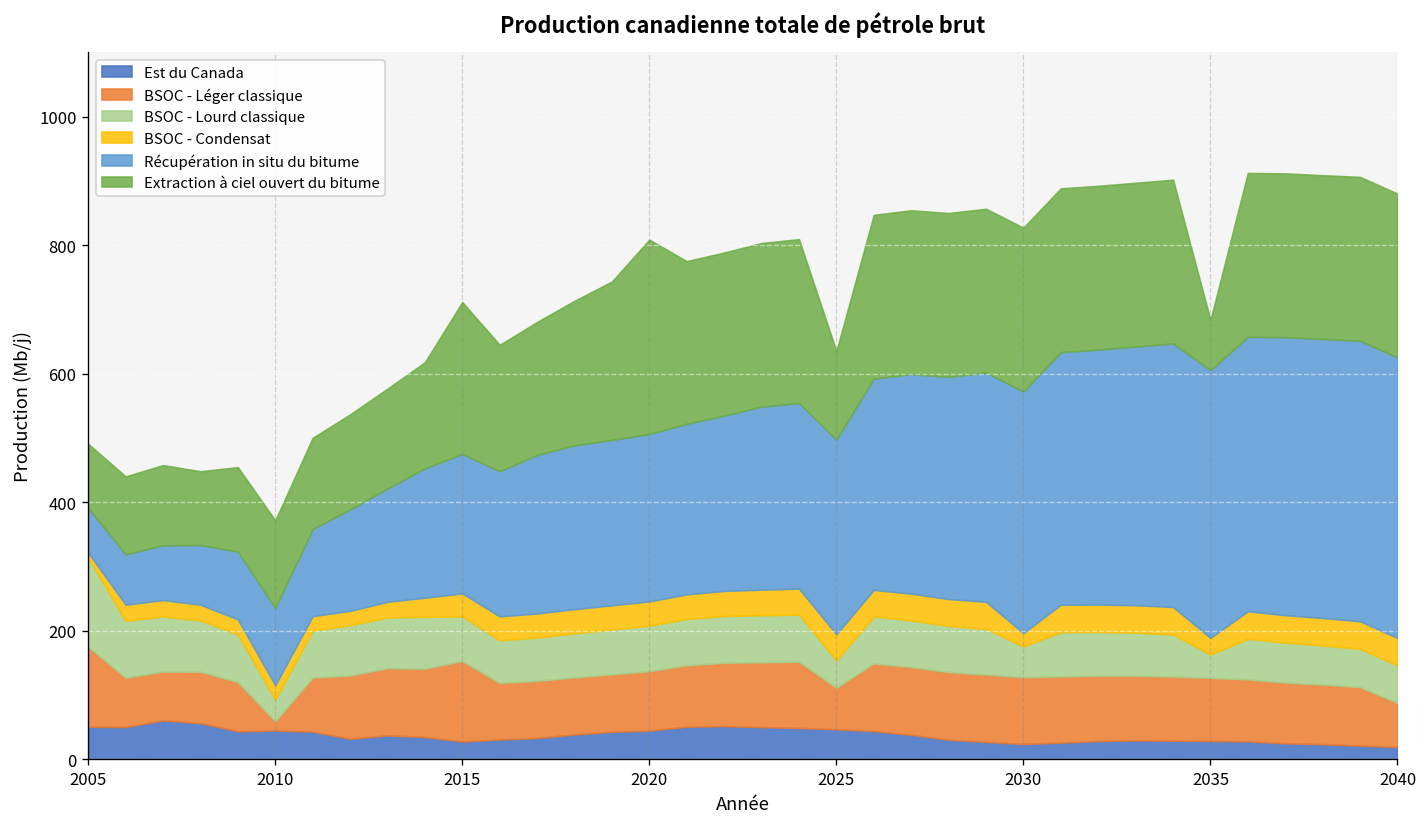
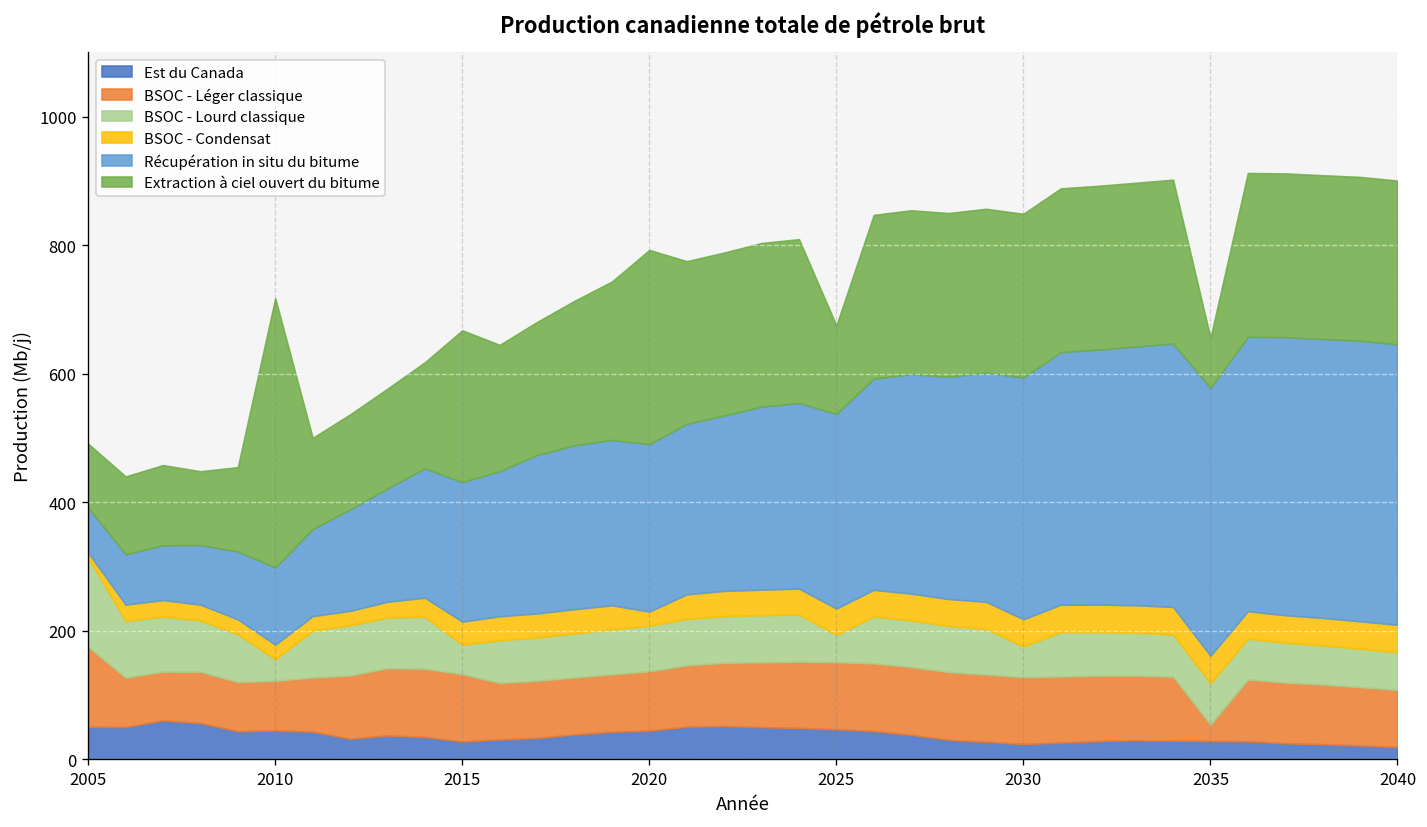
  {
    "BSOC - Léger classique": {
      "2005": 120,
-     "2010": 10,
-     "2015": 130,
+     "2010": 80,
+     "2015": 100,
      "2020": 90,
-     "2025": 60,
+     "2025": 100,
      "2030": 100,
-     "2035": 100,
-     "2040": 70
+     "2035": 30,
+     "2040": 90
    },
    "BSOC - Lourd classique": {
      "2005": 140,
      "2010": 30,
-     "2015": 70,
+     "2015": 50,
      "2020": 70,
      "2025": 40,
      "2030": 50,
-     "2035": 40,
+     "2035": 60,
      "2040": 60
    },
    "BSOC - Condensat": {
      "2005": 10,
      "2010": 20,
      "2015": 40,
-     "2020": 40,
+     "2020": 20,
      "2025": 40,
-     "2030": 20,
-     "2035": 30,
+     "2030": 40,
+     "2035": 40,
      "2040": 40
    },
    "Extraction à ciel ouvert du bitume": {
      "2005": 100,
-     "2010": 140,
+     "2010": 420,
      "2015": 240,
      "2020": 300,
      "2025": 140,
      "2030": 250,
      "2035": 80,
      "2040": 250
    }
  }
